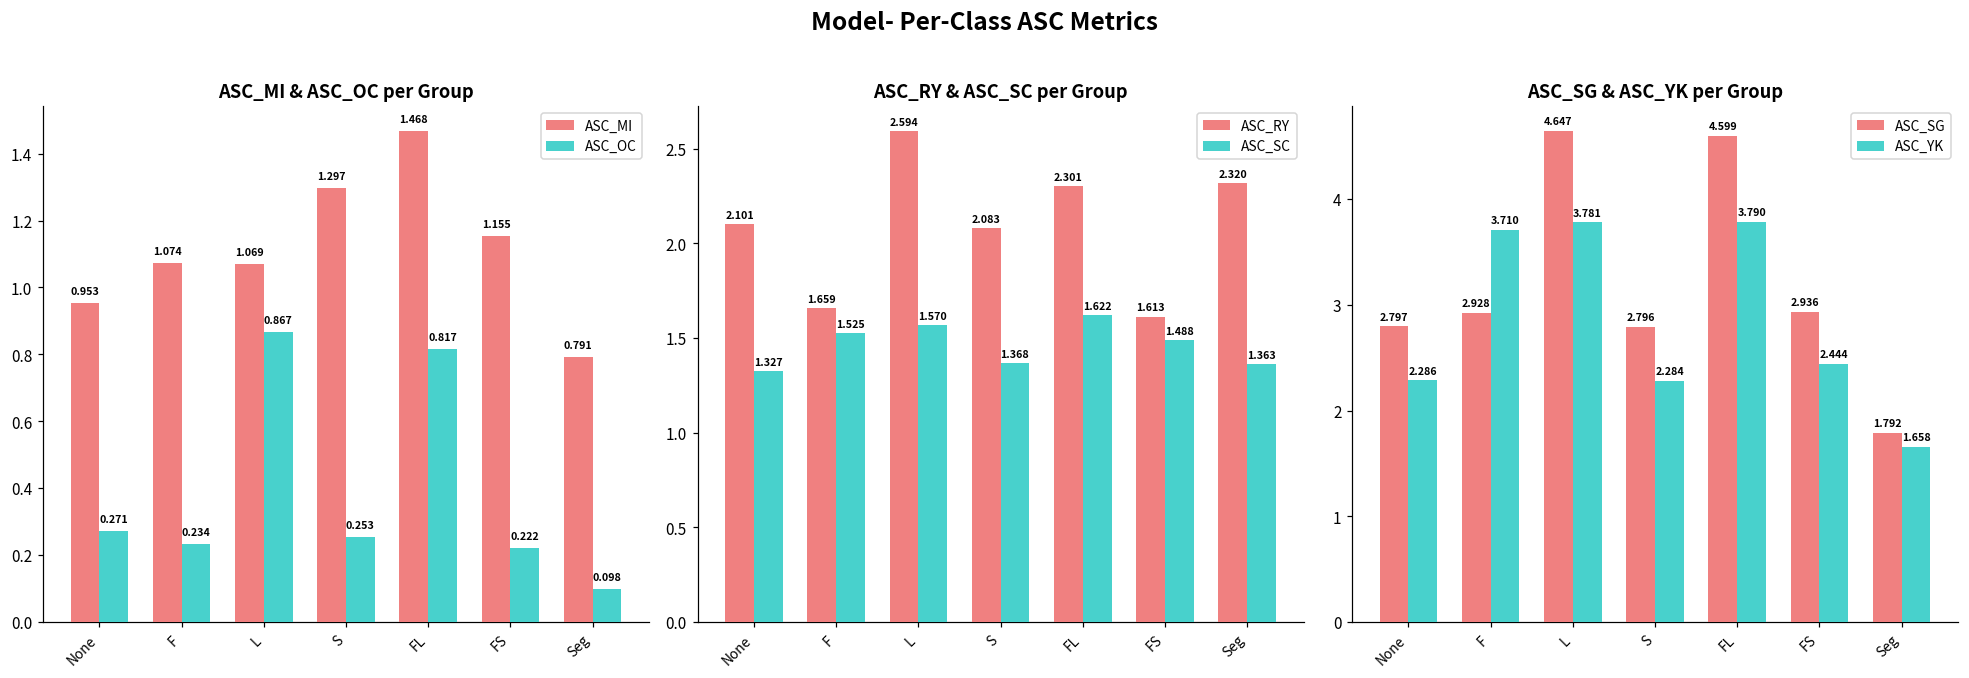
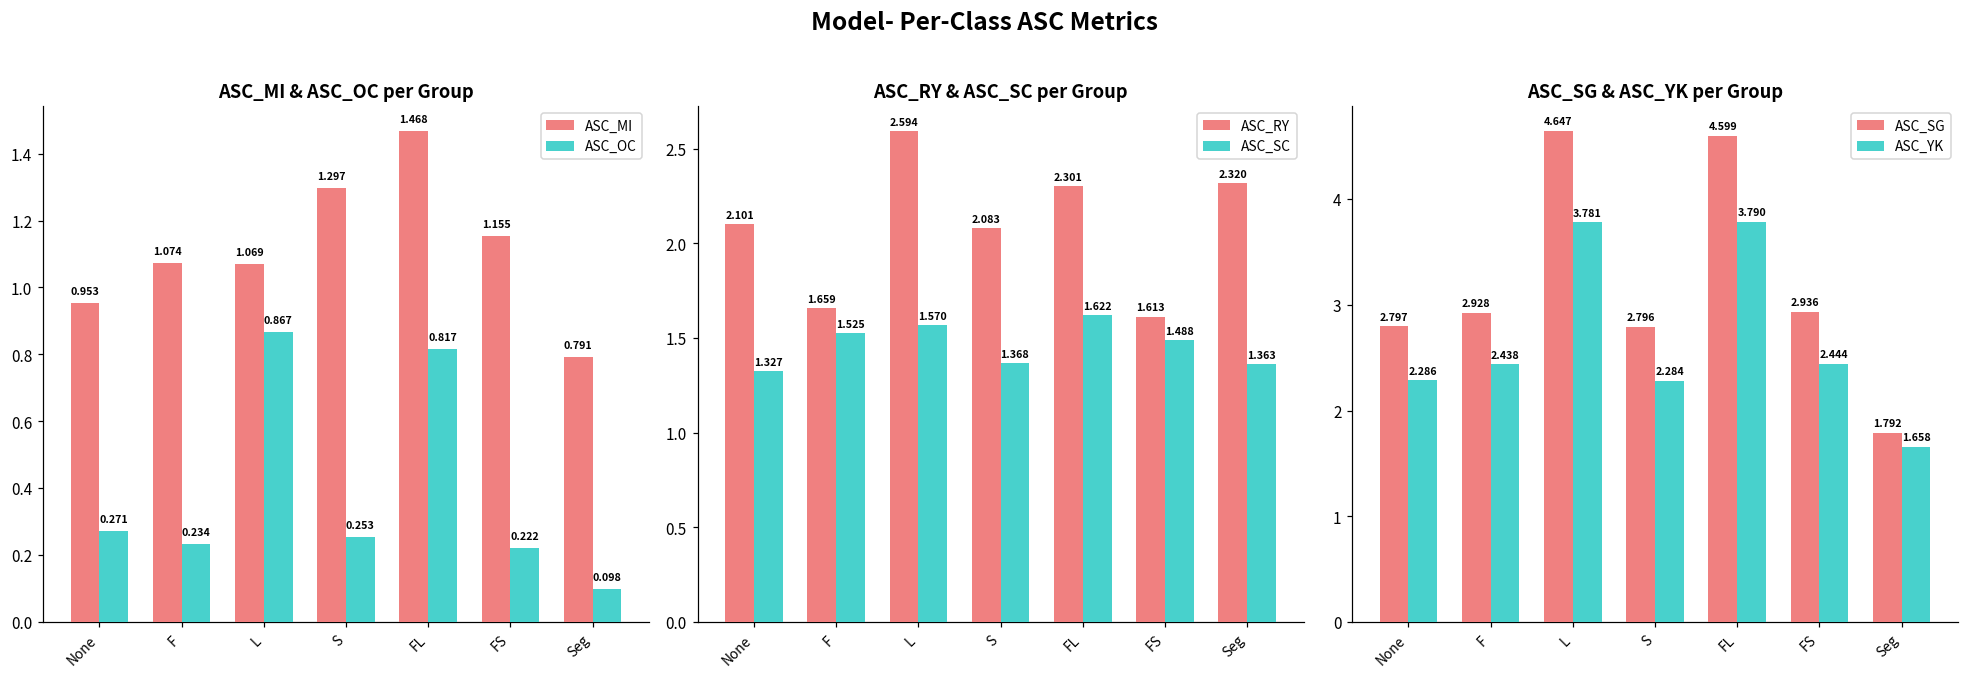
  {
    "ASC_MI & ASC_OC per Group": {
      "ASC_MI": {
        "None": 0.953,
        "F": 1.074,
        "L": 1.069,
        "S": 1.297,
        "FL": 1.468,
        "FS": 1.155,
        "Seg": 0.791
      },
      "ASC_OC": {
        "None": 0.271,
        "F": 0.234,
        "L": 0.867,
        "S": 0.253,
        "FL": 0.817,
        "FS": 0.222,
        "Seg": 0.098
      }
    },
    "ASC_RY & ASC_SC per Group": {
      "ASC_RY": {
        "None": 2.101,
        "F": 1.659,
        "L": 2.594,
        "S": 2.083,
        "FL": 2.301,
        "FS": 1.613,
        "Seg": 2.320
      },
      "ASC_SC": {
        "None": 1.327,
        "F": 1.525,
        "L": 1.570,
        "S": 1.368,
        "FL": 1.622,
        "FS": 1.488,
        "Seg": 1.363
      }
    },
    "ASC_SG & ASC_YK per Group": {
      "ASC_SG": {
        "None": 2.797,
        "F": 2.928,
        "L": 4.647,
        "S": 2.796,
        "FL": 4.599,
        "FS": 2.936,
        "Seg": 1.792
      },
      "ASC_YK": {
        "None": 2.286,
-       "F": 3.710,
+       "F": 2.438,
        "L": 3.781,
        "S": 2.284,
        "FL": 3.790,
        "FS": 2.444,
        "Seg": 1.658
      }
    }
  }
